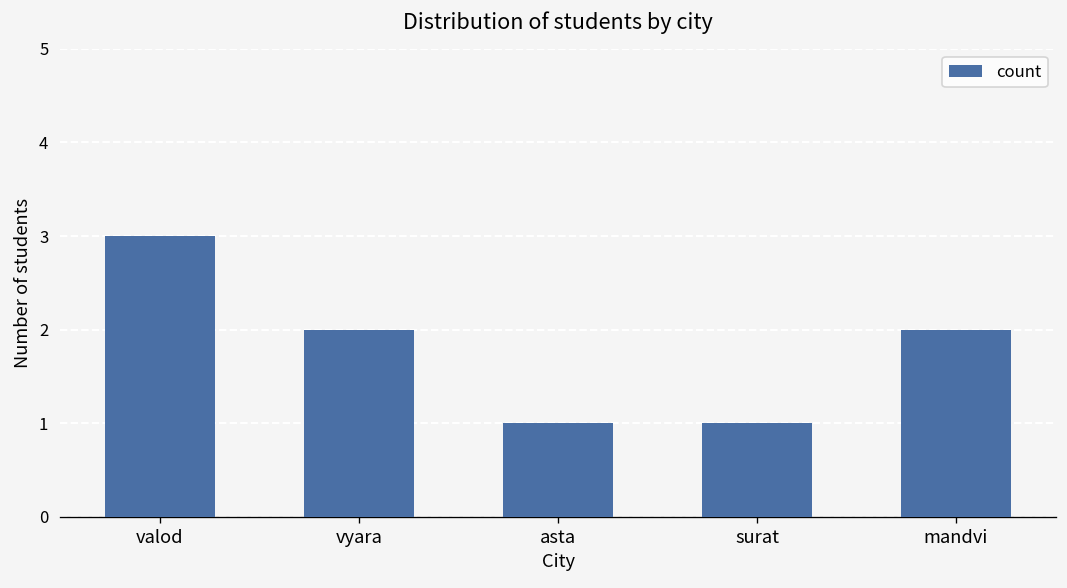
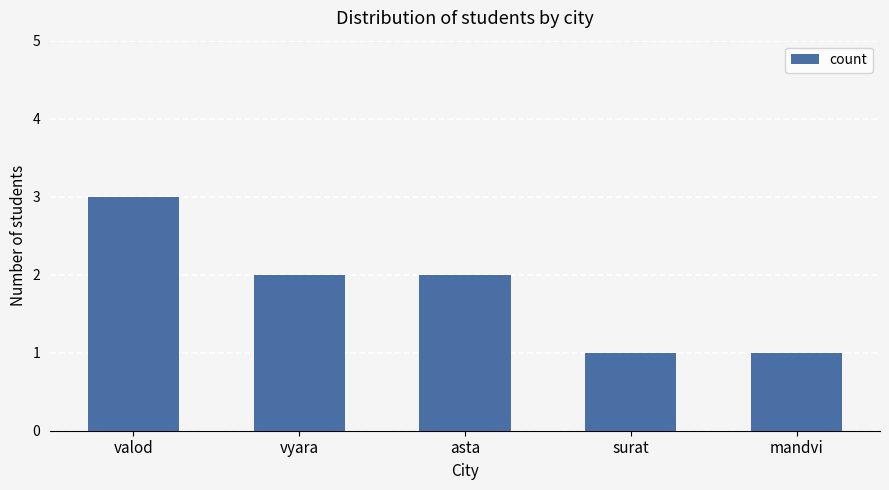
  {
    "valod": 3,
    "vyara": 2,
-   "asta": 1,
+   "asta": 2,
    "surat": 1,
-   "mandvi": 2
+   "mandvi": 1
  }
